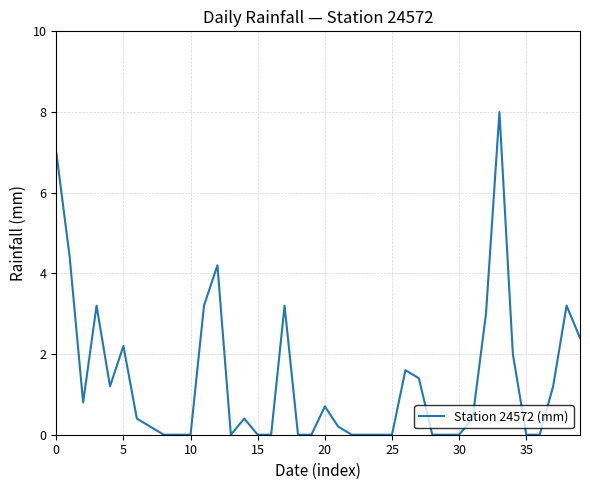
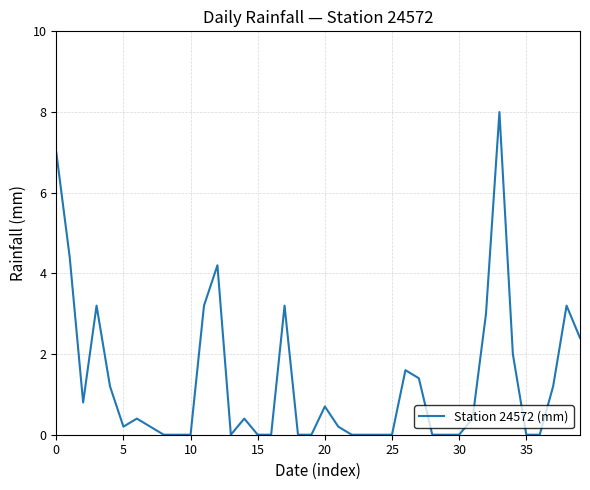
  {
    "0": 7.0,
-   "5": 2.2,
+   "5": 0.2,
    "10": 0.0,
    "15": 0.0,
    "20": 0.7,
    "25": 0.0,
    "30": 0.0,
    "35": 0.0
  }
